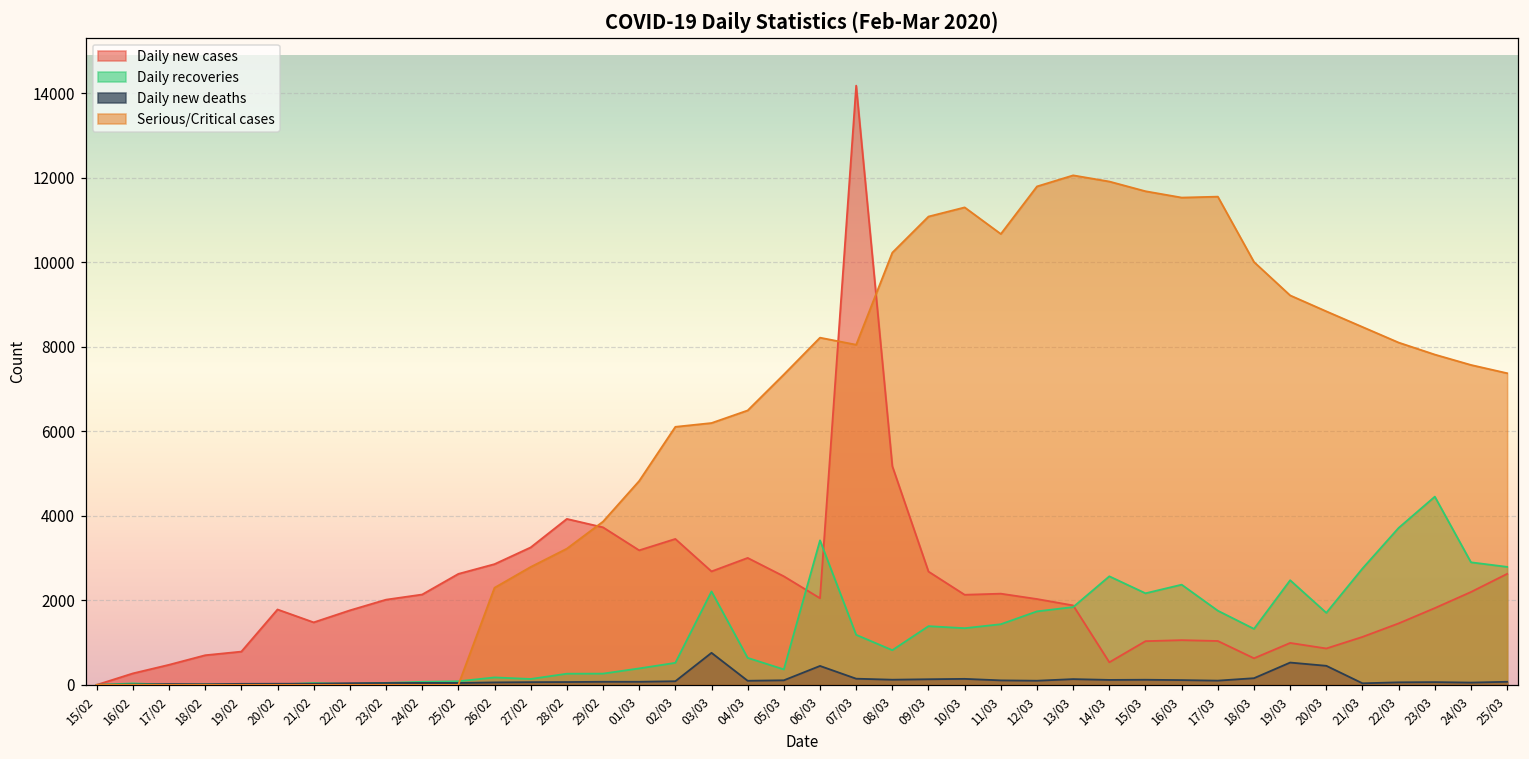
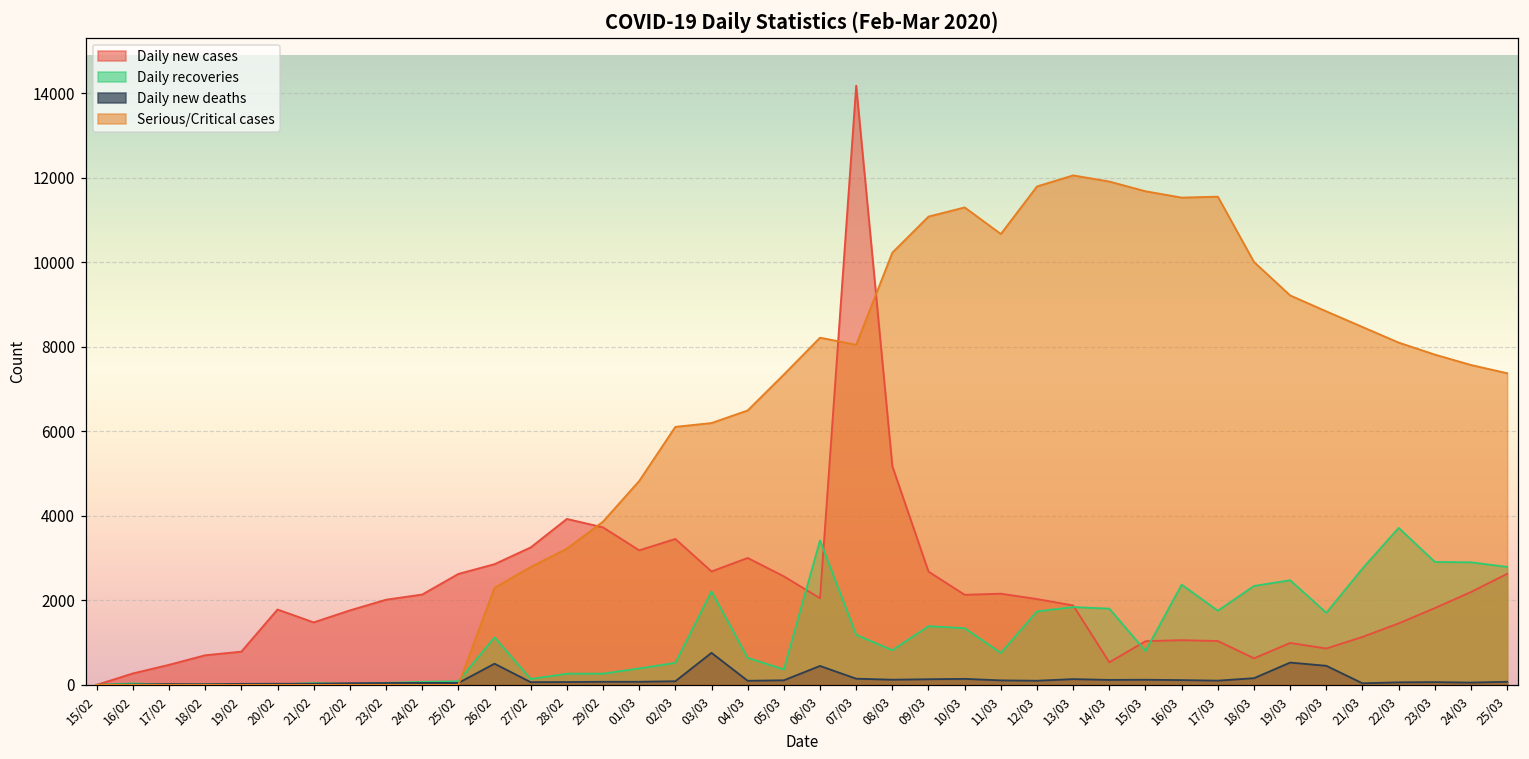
  {
    "Daily recoveries": {
-     "26/02": 200,
+     "26/02": 1100,
      "27/02": 100,
      "28/02": 300,
      "29/02": 300,
      "01/03": 400,
      "02/03": 500,
      "03/03": 2200,
      "04/03": 600,
      "05/03": 400,
      "06/03": 3400,
      "07/03": 1200,
      "08/03": 800,
      "09/03": 1400,
      "10/03": 1300,
-     "11/03": 1400,
+     "11/03": 800,
      "12/03": 1700,
-     "14/03": 2600,
-     "15/03": 2200,
+     "14/03": 1800,
+     "15/03": 800,
      "16/03": 2400,
      "17/03": 1800,
-     "18/03": 1300,
+     "18/03": 2300,
      "19/03": 2500,
      "20/03": 1700,
      "21/03": 2800,
      "22/03": 3700,
-     "23/03": 4500,
+     "23/03": 2900,
      "24/03": 2900,
      "25/03": 2800
    },
    "Daily new deaths": {
-     "26/02": 100,
+     "26/02": 500,
      "27/02": 100,
      "28/02": 100,
      "29/02": 100,
      "01/03": 100,
      "02/03": 100,
      "03/03": 800,
      "04/03": 100,
      "05/03": 100,
      "06/03": 400,
      "07/03": 100,
      "08/03": 100,
      "09/03": 100,
      "10/03": 100,
      "11/03": 100,
      "12/03": 100,
      "13/03": 100,
      "14/03": 100,
      "15/03": 100,
      "16/03": 100,
      "17/03": 100,
      "18/03": 200,
      "19/03": 500,
      "20/03": 500,
      "21/03": 0,
      "22/03": 100,
      "23/03": 100,
      "24/03": 100,
      "25/03": 100
    }
  }
